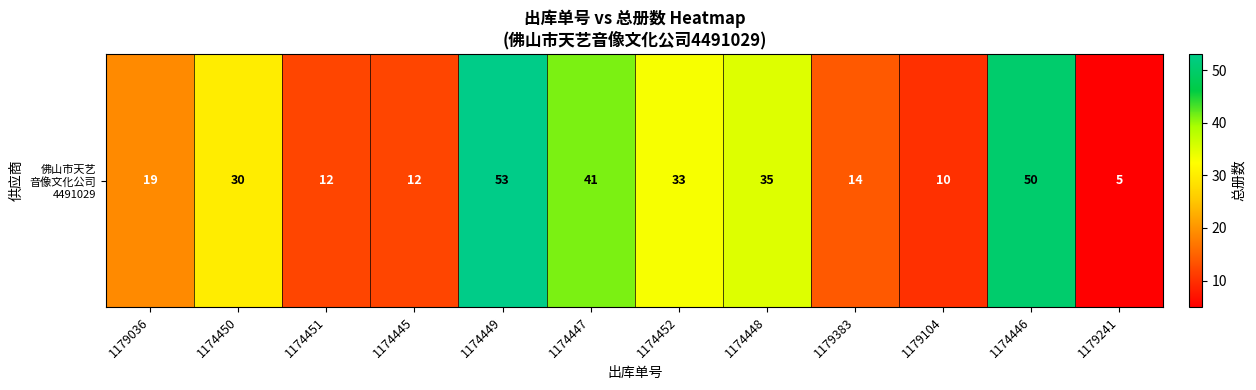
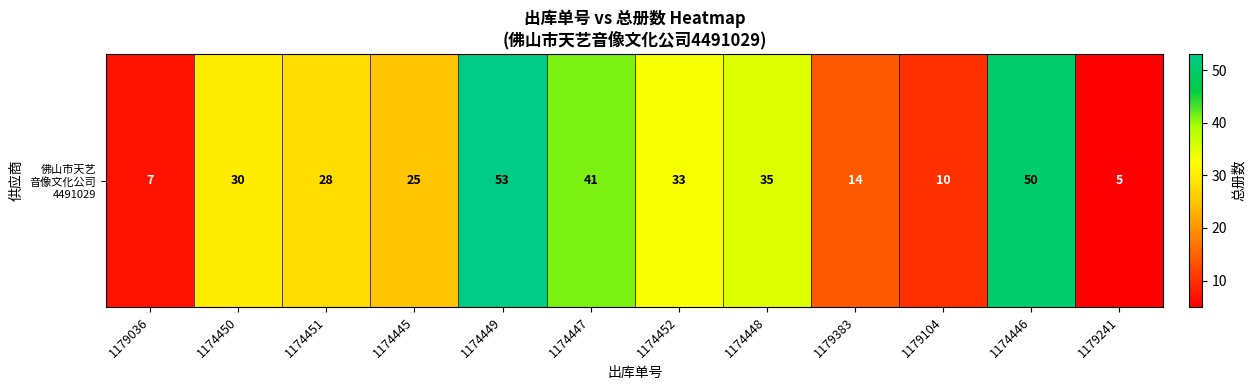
  {
    "佛山市天艺 音像文化公司 4491029": {
-     "1179036": 19,
+     "1179036": 7,
      "1174450": 30,
-     "1174451": 12,
-     "1174445": 12,
+     "1174451": 28,
+     "1174445": 25,
      "1174449": 53,
      "1174447": 41,
      "1174452": 33,
      "1174448": 35,
      "1179383": 14,
      "1179104": 10,
      "1174446": 50,
      "1179241": 5
    }
  }
